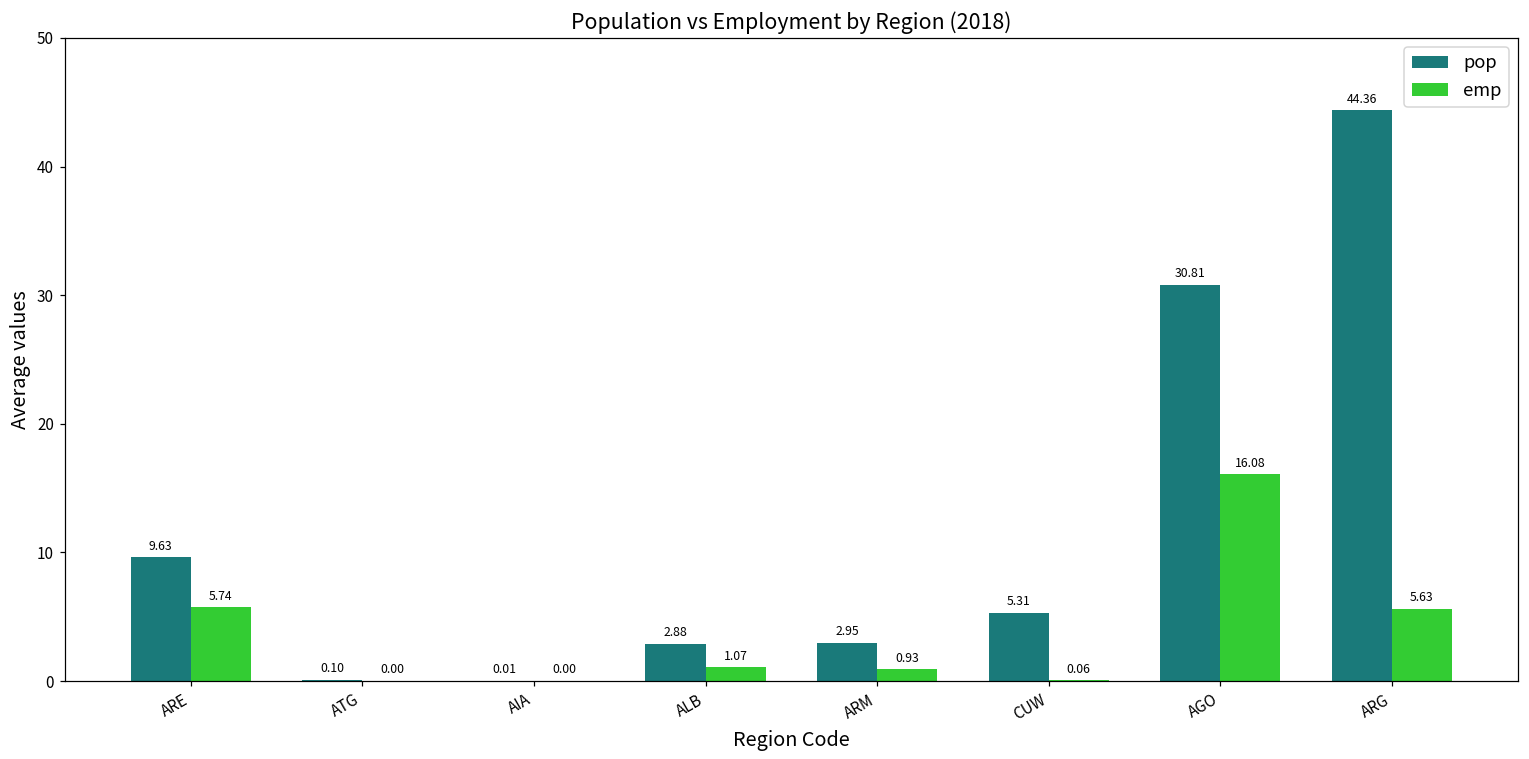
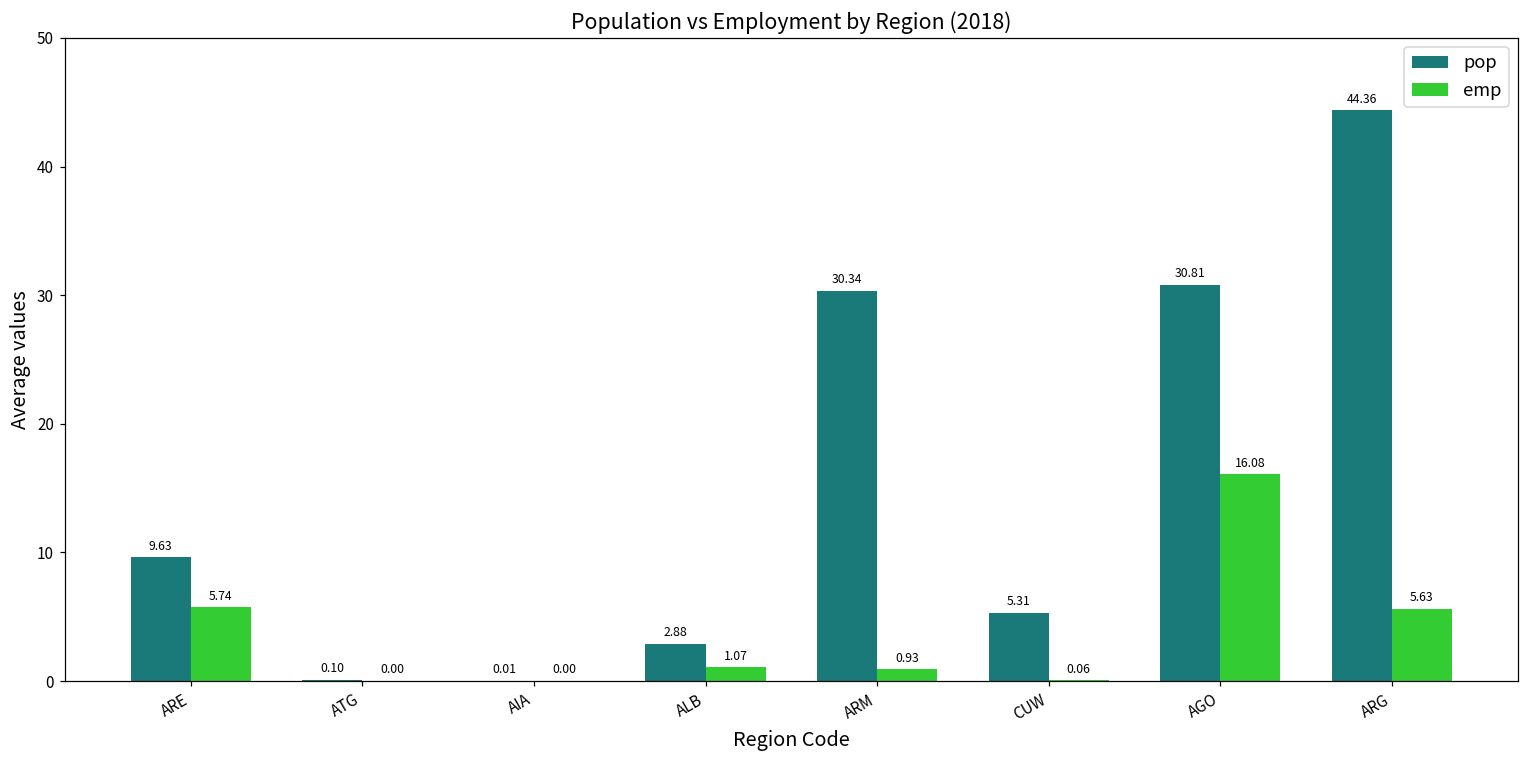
  {
    "pop": {
      "ARE": 9.63,
      "ATG": 0.10,
      "AIA": 0.01,
      "ALB": 2.88,
-     "ARM": 2.95,
+     "ARM": 30.34,
      "CUW": 5.31,
      "AGO": 30.81,
      "ARG": 44.36
    },
    "emp": {
      "ARE": 5.74,
      "ATG": 0.00,
      "AIA": 0.00,
      "ALB": 1.07,
      "ARM": 0.93,
      "CUW": 0.06,
      "AGO": 16.08,
      "ARG": 5.63
    }
  }
